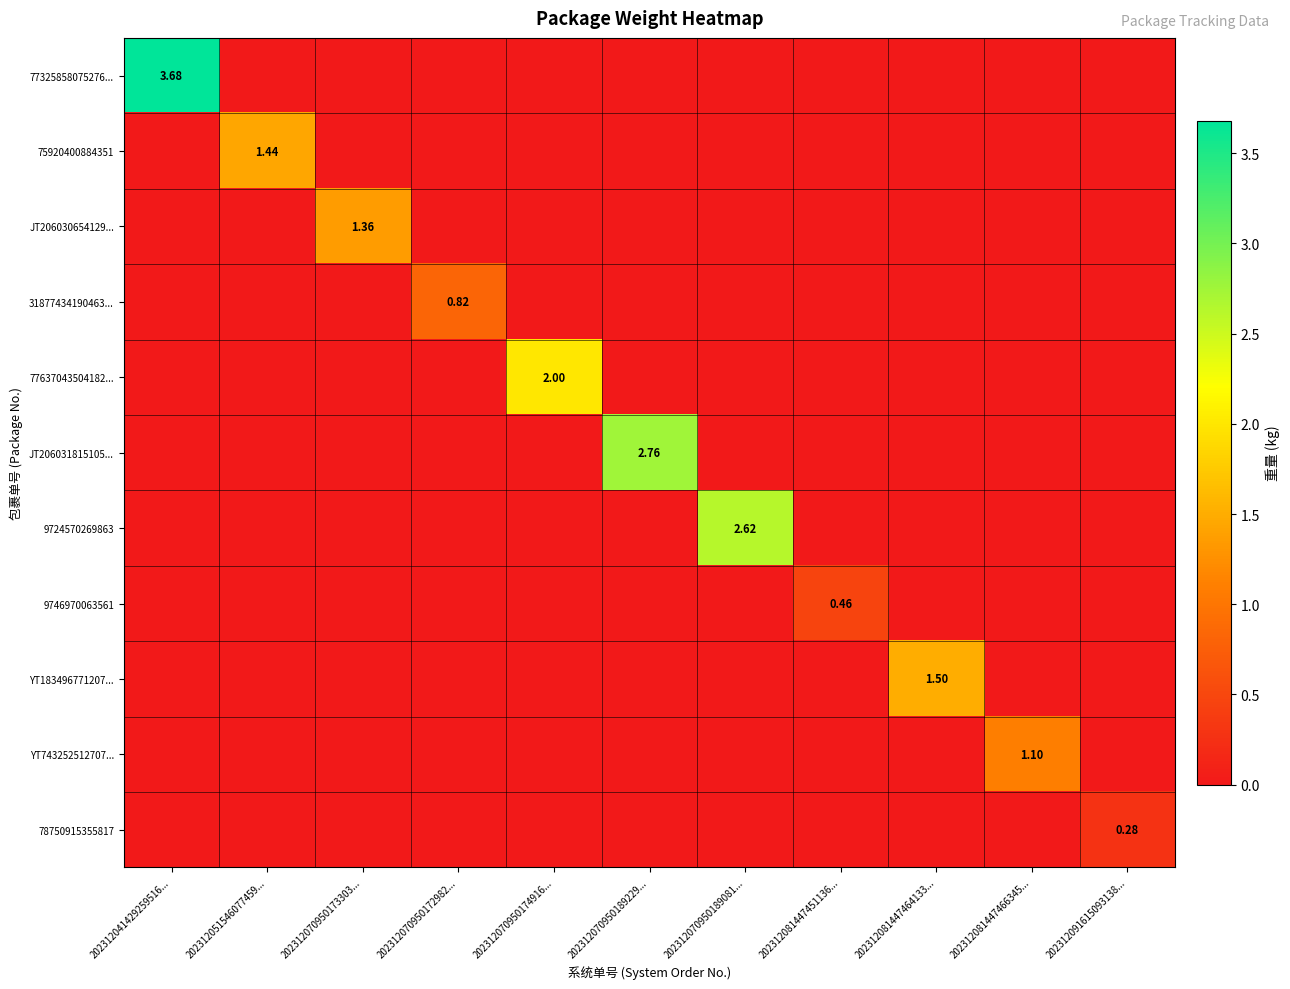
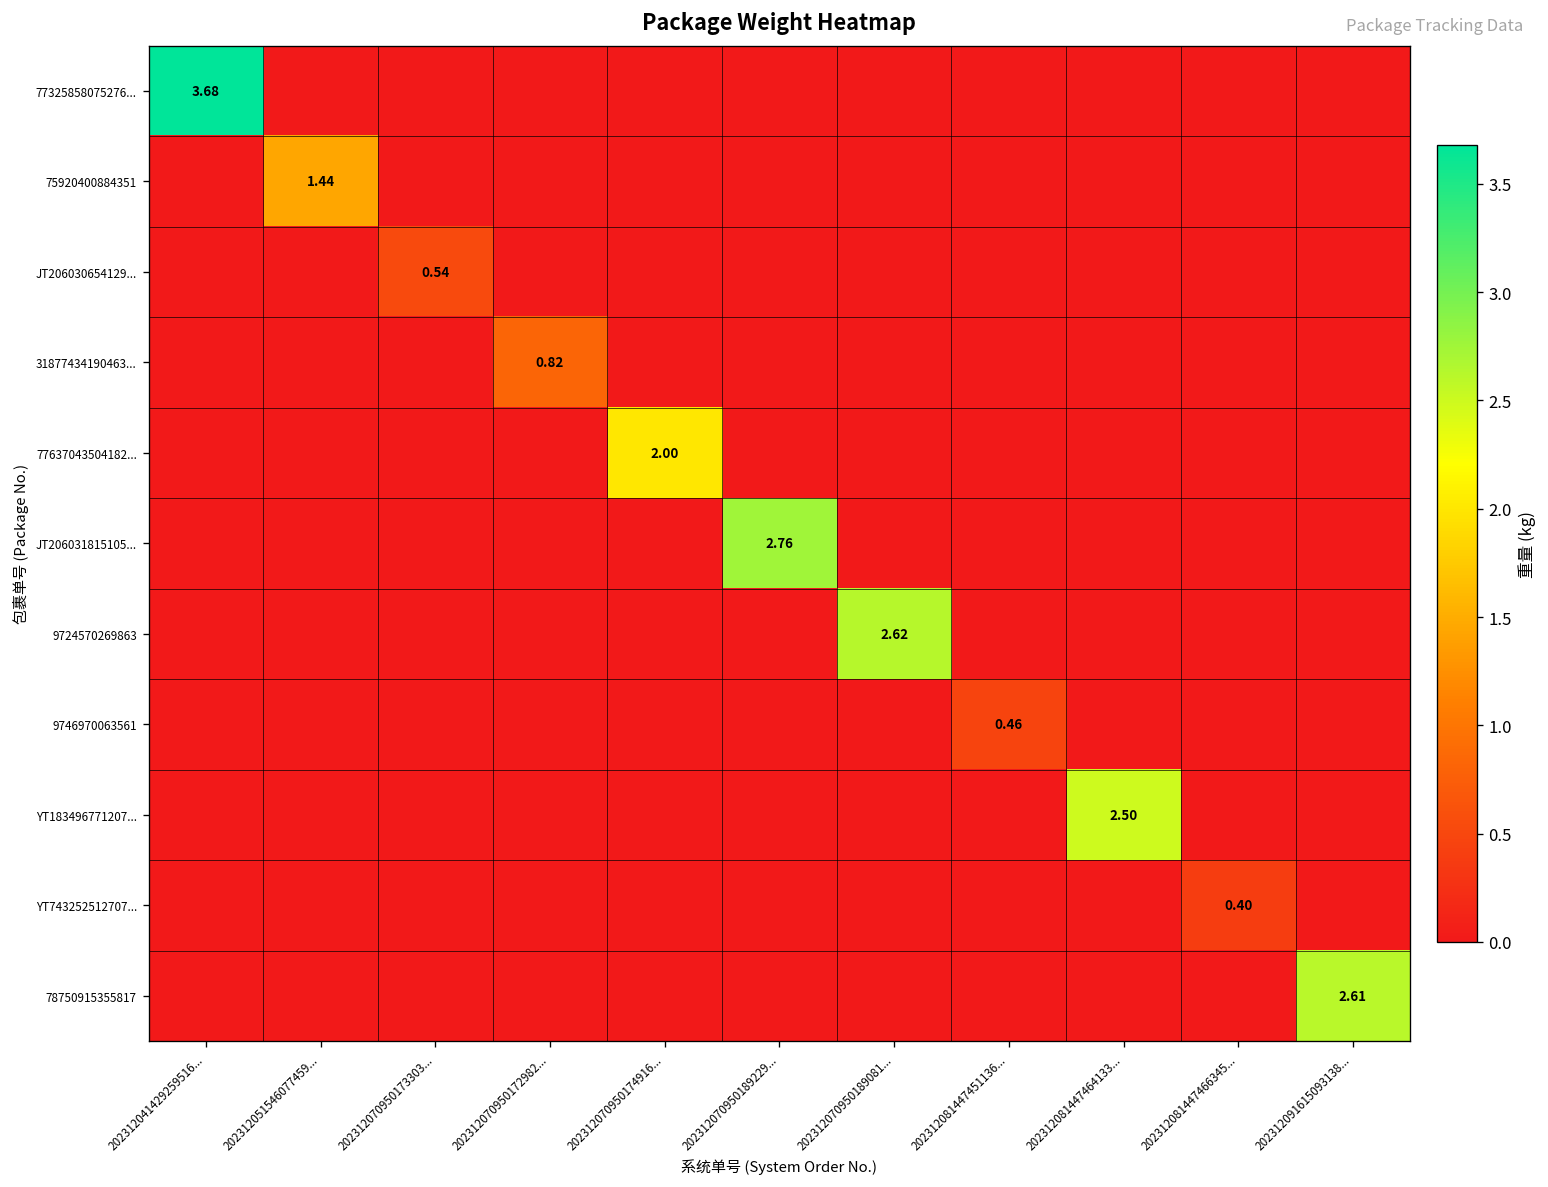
  {
    "77325858075276...": {
      "202312041429259516...": 3.68
    },
    "75920400884351": {
      "202312051546077459...": 1.44
    },
    "JT206030654129...": {
-     "202312070950173303...": 1.36
+     "202312070950173303...": 0.54
    },
    "31877434190463...": {
      "202312070950172982...": 0.82
    },
    "77637043504182...": {
      "202312070950174916...": 2.00
    },
    "JT206031815105...": {
      "202312070950189229...": 2.76
    },
    "9724570269863": {
      "202312070950189081...": 2.62
    },
    "9746970063561": {
      "202312081447451136...": 0.46
    },
    "YT183496771207...": {
-     "202312081447464133...": 1.50
+     "202312081447464133...": 2.50
    },
    "YT743252512707...": {
-     "202312081447466345...": 1.10
+     "202312081447466345...": 0.40
    },
    "78750915355817": {
-     "202312091615093138...": 0.28
+     "202312091615093138...": 2.61
    }
  }
